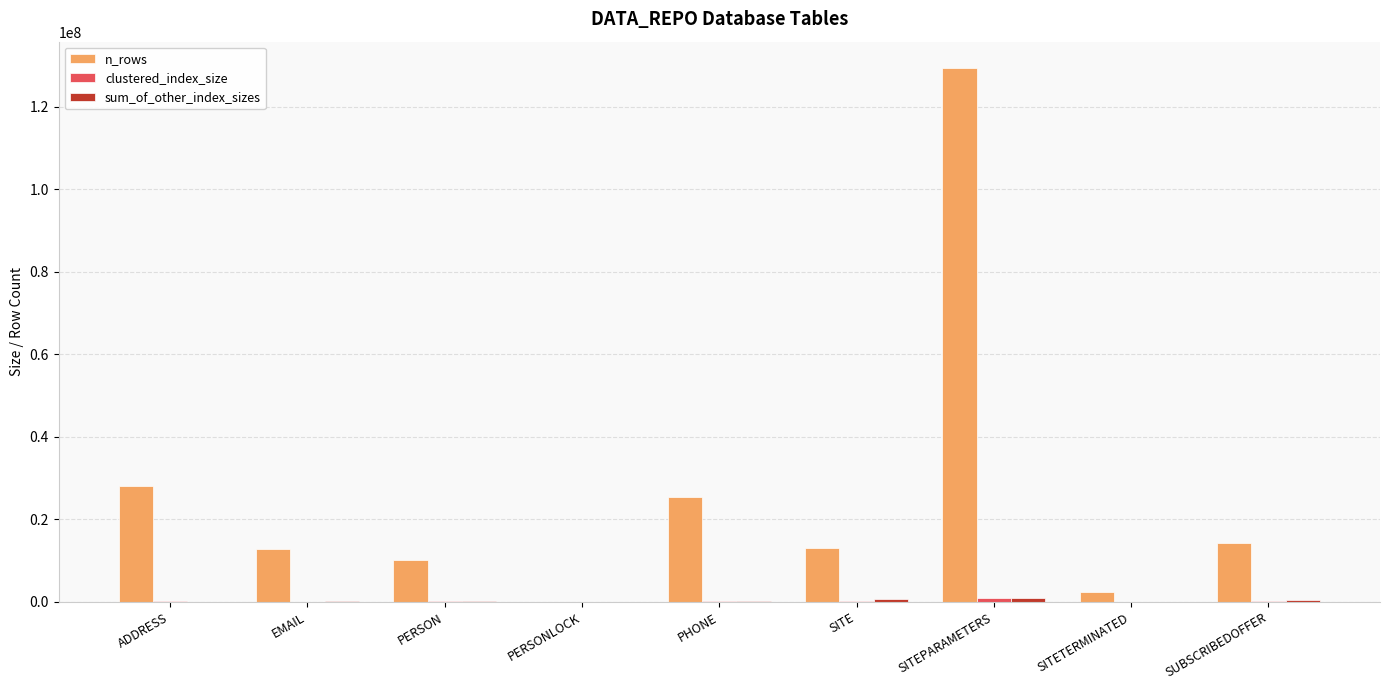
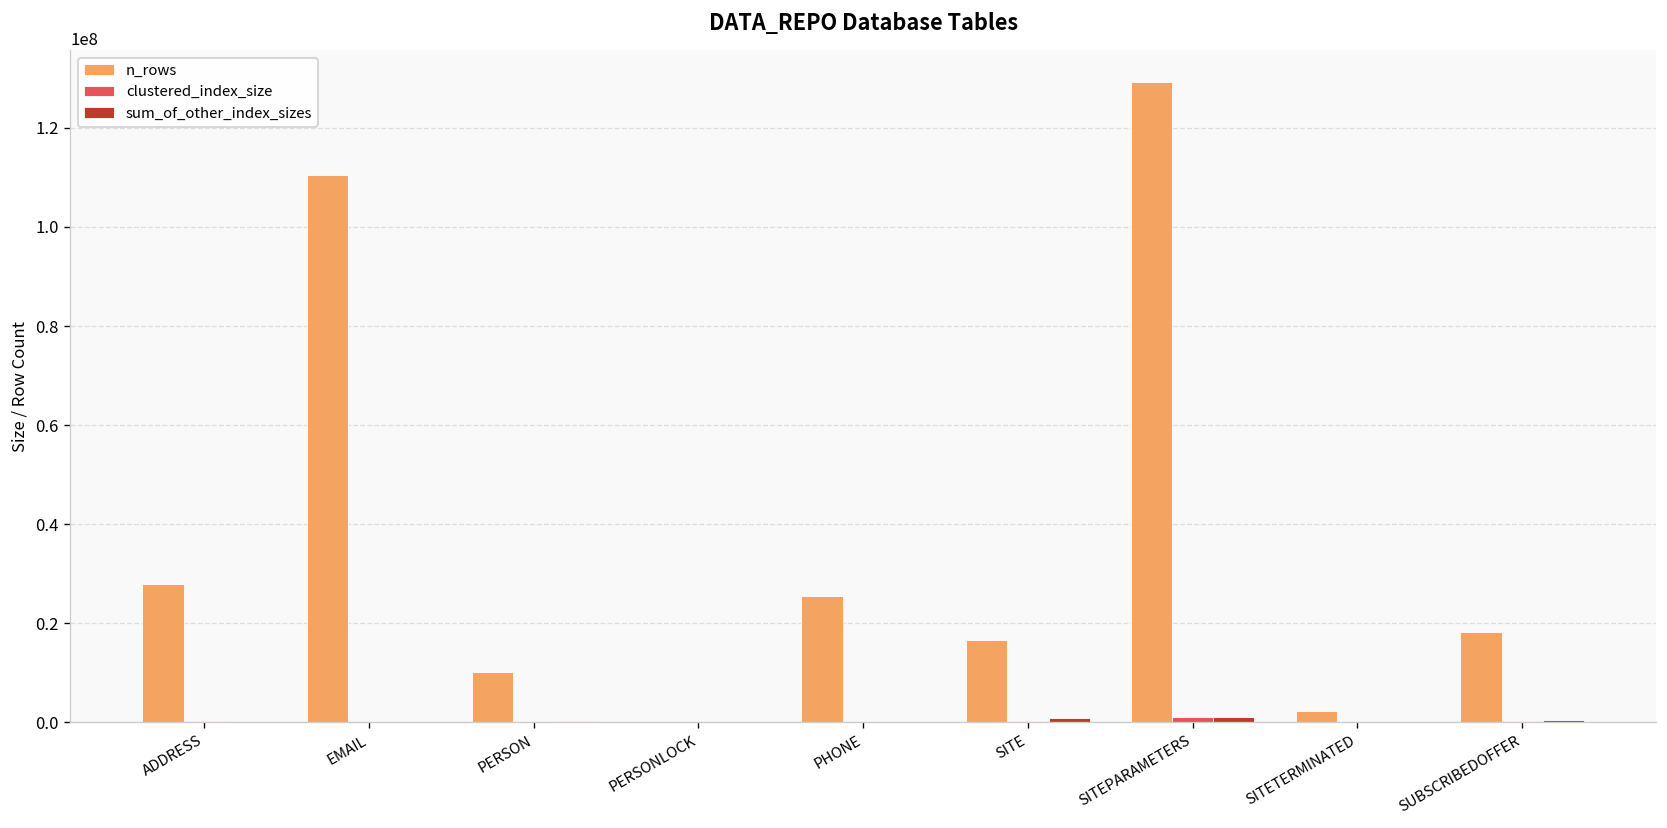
  {
    "n_rows": {
      "ADDRESS": 28000000,
-     "EMAIL": 13000000,
+     "EMAIL": 110000000,
      "PERSON": 10000000,
      "PHONE": 26000000,
-     "SITE": 13000000,
+     "SITE": 17000000,
      "SITEPARAMETERS": 129000000,
      "SITETERMINATED": 2000000,
-     "SUBSCRIBEDOFFER": 14000000
+     "SUBSCRIBEDOFFER": 18000000
    },
    "clustered_index_size": {
      "SITEPARAMETERS": 1000000
    },
    "sum_of_other_index_sizes": {
      "SITE": 1000000,
      "SITEPARAMETERS": 1000000
    }
  }
